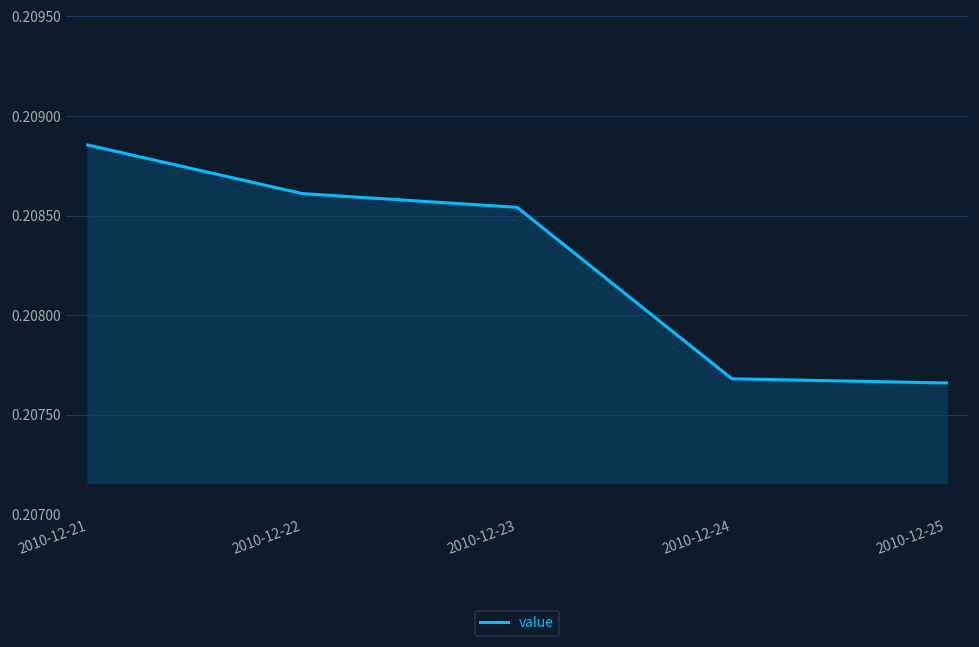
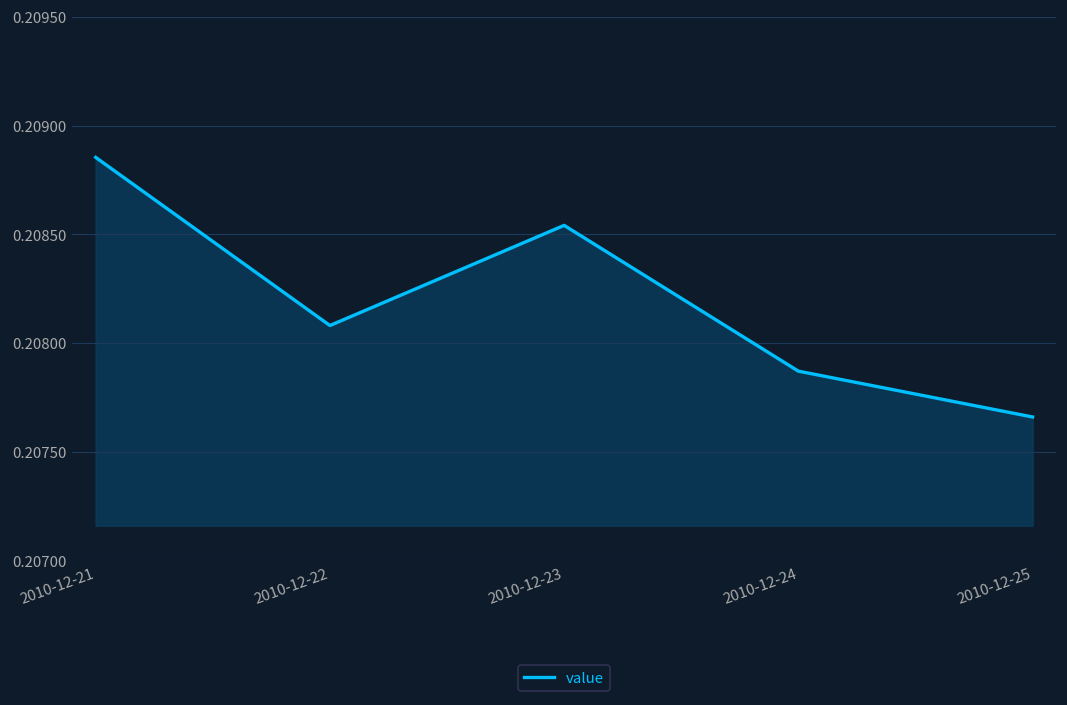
  {
    "2010-12-21": 0.20885,
-   "2010-12-22": 0.20861,
+   "2010-12-22": 0.20808,
    "2010-12-23": 0.20854,
-   "2010-12-24": 0.20768,
+   "2010-12-24": 0.20787,
    "2010-12-25": 0.20766
  }
